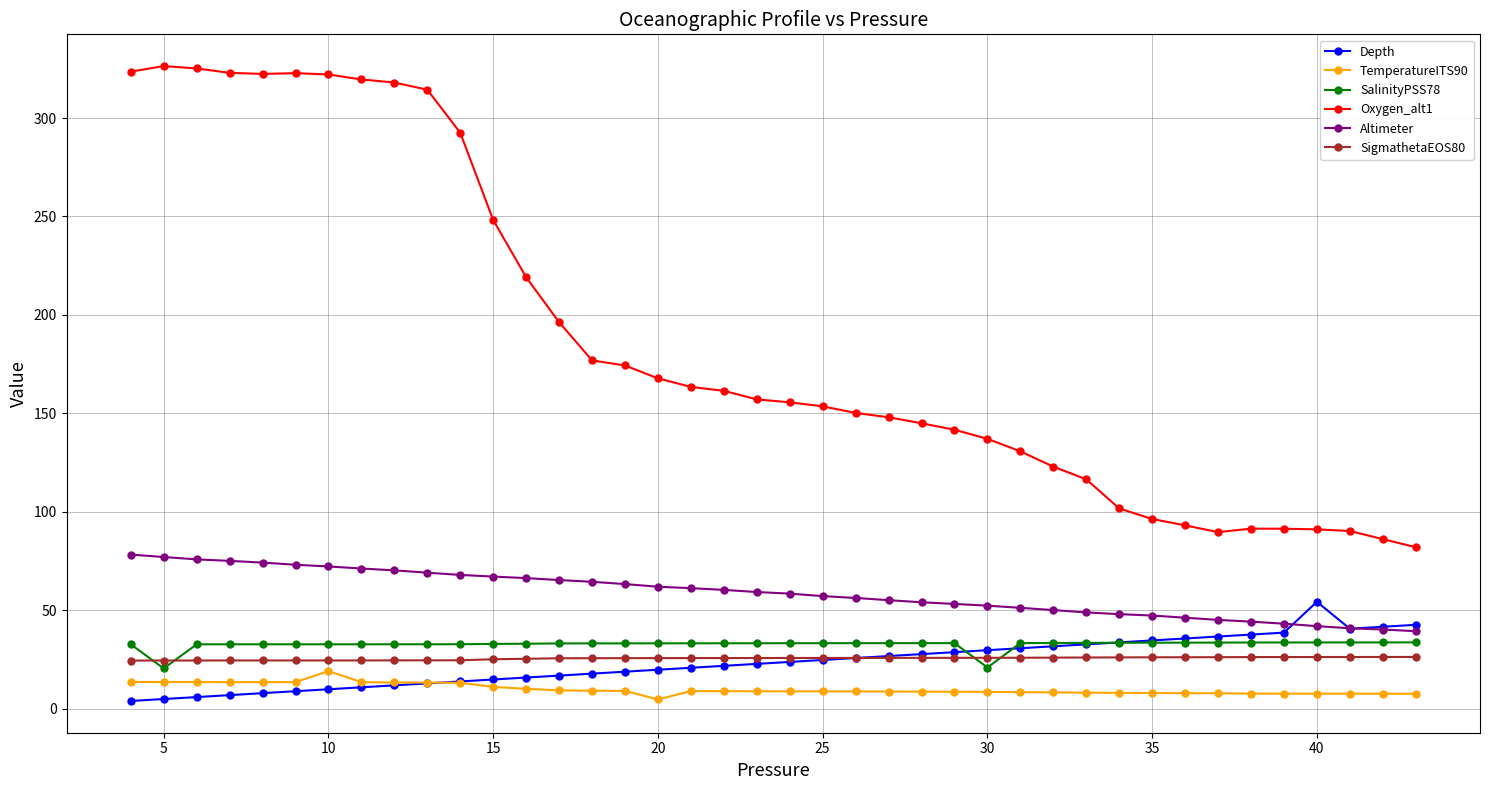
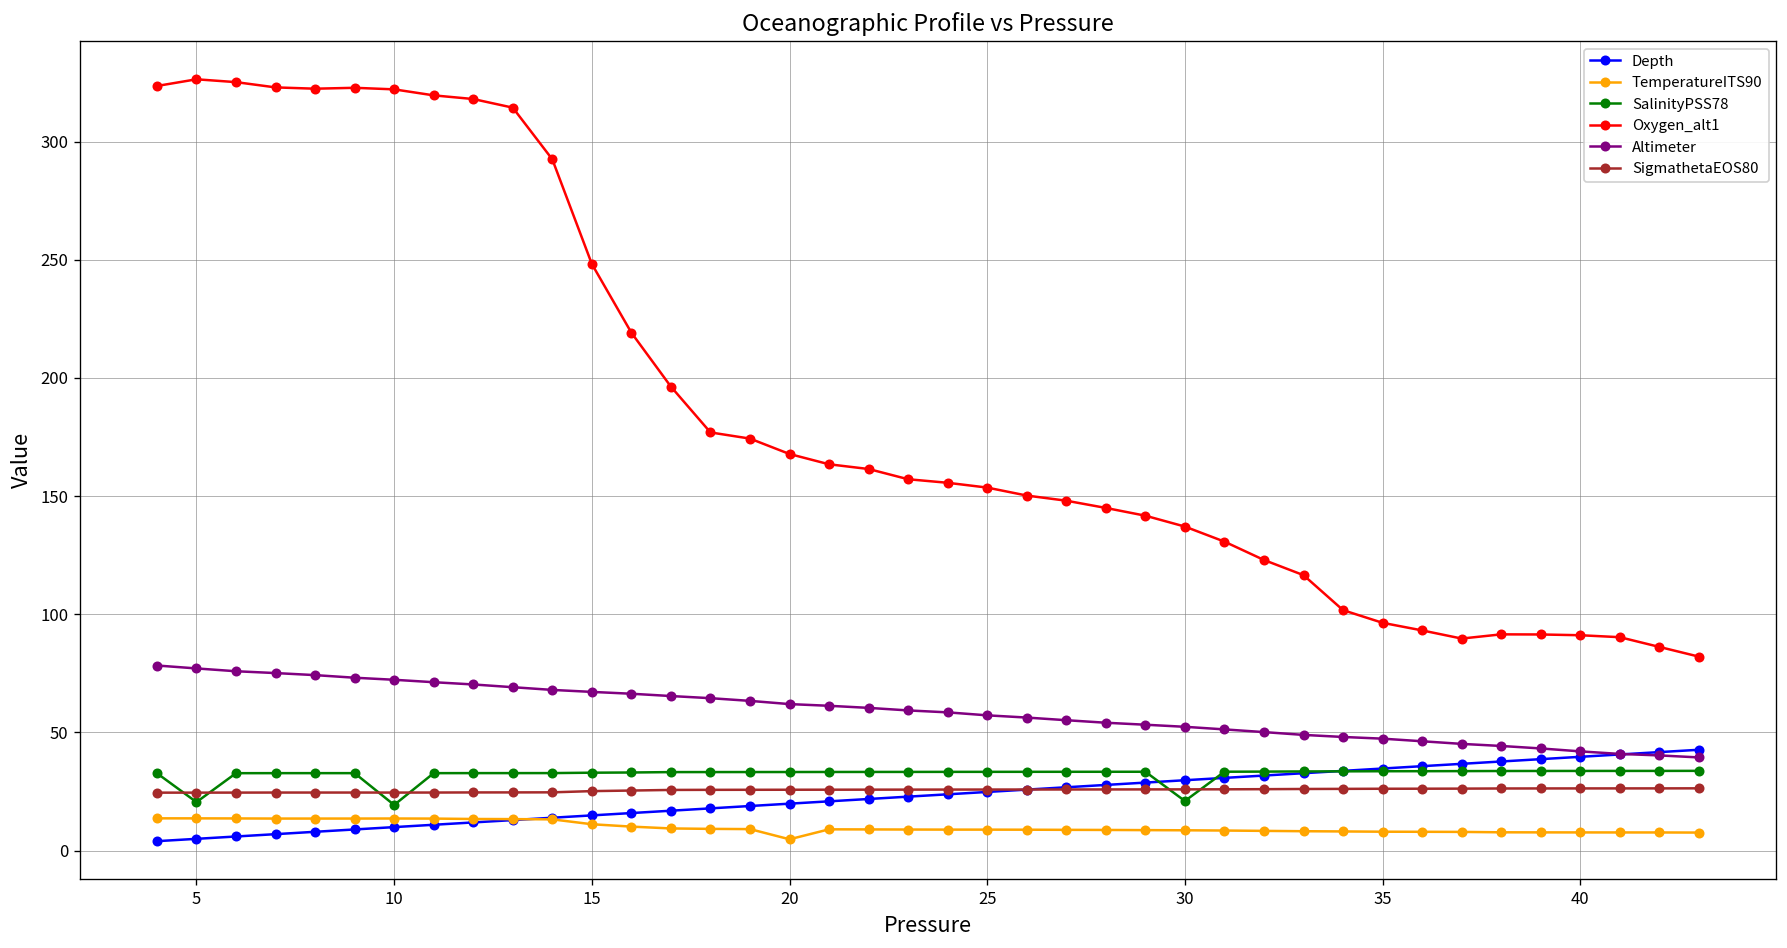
  {
    "Depth": {
      "5": 5,
      "10": 10,
      "15": 15,
      "20": 20,
      "30": 30,
-     "40": 54
+     "40": 40
    },
    "TemperatureITS90": {
      "5": 14,
-     "10": 19,
+     "10": 14,
      "15": 11,
      "20": 5,
      "25": 9,
      "30": 9,
      "35": 8,
      "40": 8
    },
    "SalinityPSS78": {
      "5": 21,
-     "10": 33,
+     "10": 19,
      "15": 33,
      "20": 33,
      "25": 33,
      "30": 21,
      "40": 34
    },
    "Oxygen_alt1": {
      "5": 326,
      "10": 322,
      "15": 248,
      "20": 168,
      "25": 154,
      "30": 137,
      "35": 96,
      "40": 91
    },
    "Altimeter": {
      "5": 77,
      "10": 72,
      "15": 67,
      "20": 62,
      "25": 57,
      "30": 52,
      "35": 47,
      "40": 42
    },
    "SigmathetaEOS80": {
      "5": 25,
      "10": 25,
      "15": 25,
      "20": 26,
      "30": 26,
      "35": 26,
      "40": 26
    }
  }
